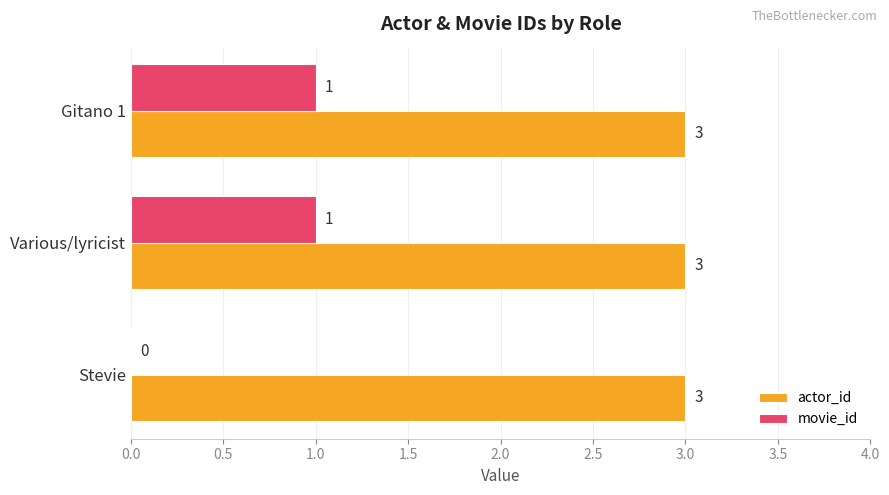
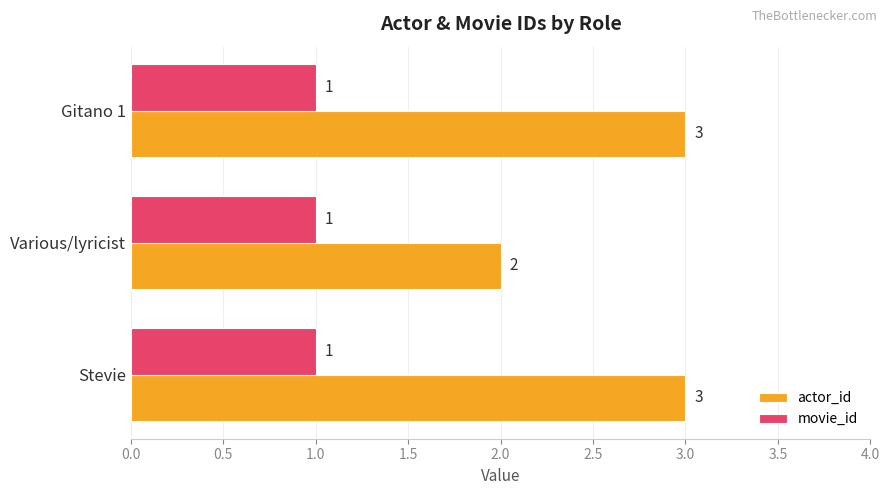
  {
    "actor_id": {
      "Gitano 1": 3,
-     "Various/lyricist": 3,
+     "Various/lyricist": 2,
      "Stevie": 3
    },
    "movie_id": {
      "Gitano 1": 1,
      "Various/lyricist": 1,
-     "Stevie": 0
+     "Stevie": 1
    }
  }
